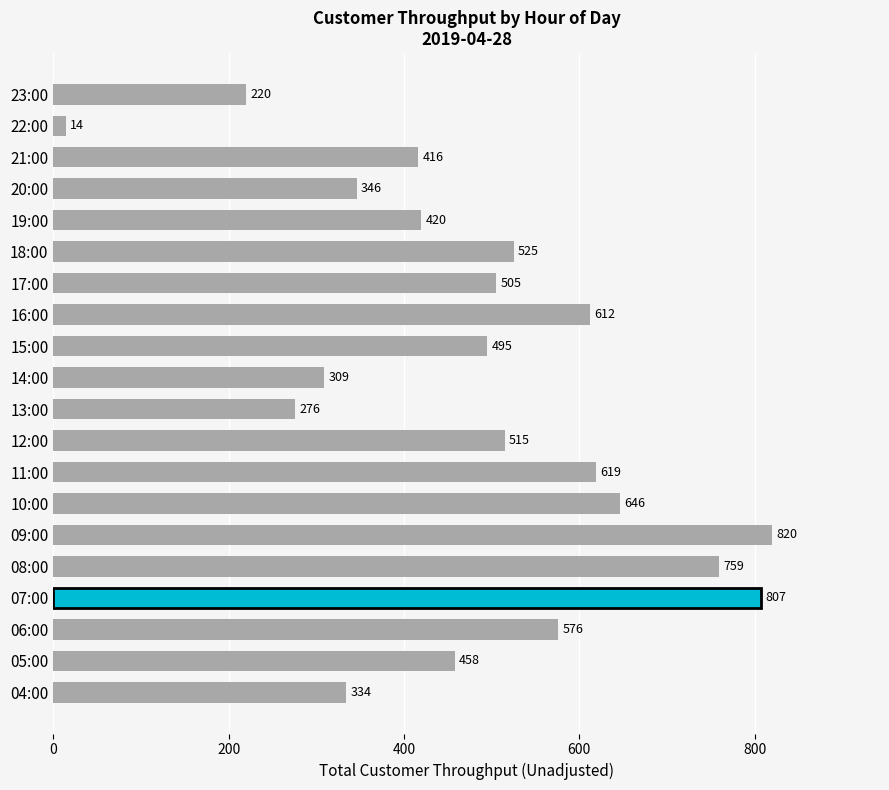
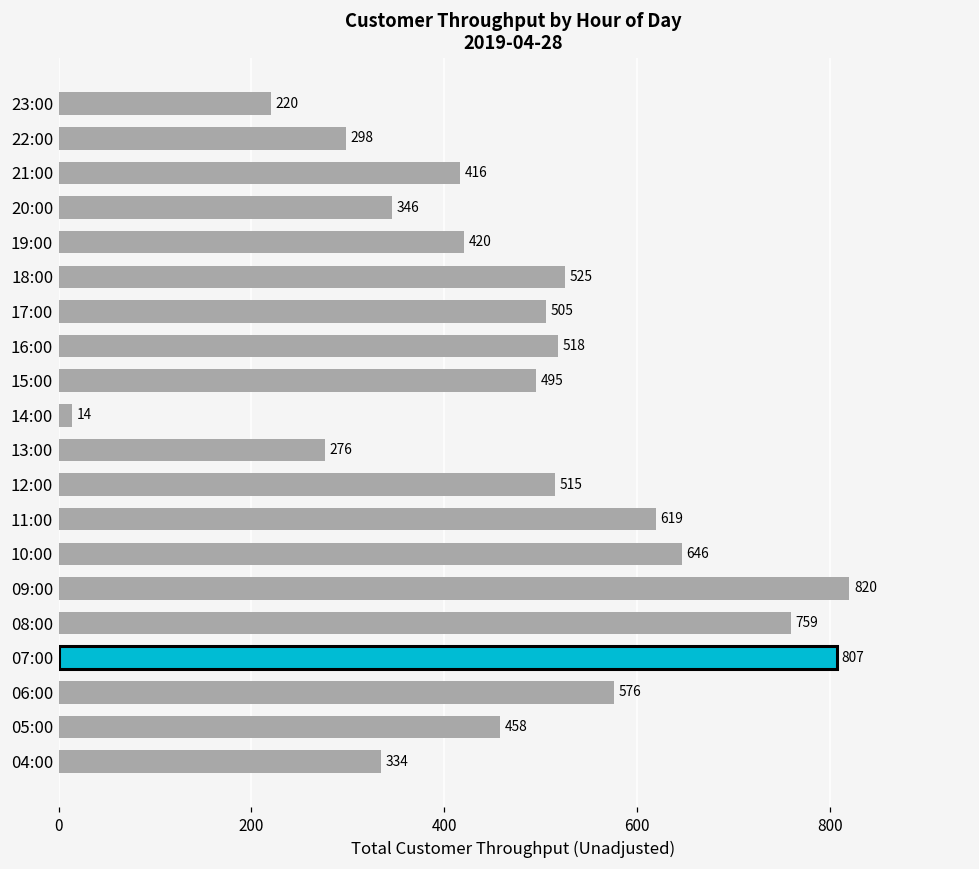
  {
    "23:00": 220,
-   "22:00": 14,
+   "22:00": 298,
    "21:00": 416,
    "20:00": 346,
    "19:00": 420,
    "18:00": 525,
    "17:00": 505,
-   "16:00": 612,
+   "16:00": 518,
    "15:00": 495,
-   "14:00": 309,
+   "14:00": 14,
    "13:00": 276,
    "12:00": 515,
    "11:00": 619,
    "10:00": 646,
    "09:00": 820,
    "08:00": 759,
    "07:00": 807,
    "06:00": 576,
    "05:00": 458,
    "04:00": 334
  }
